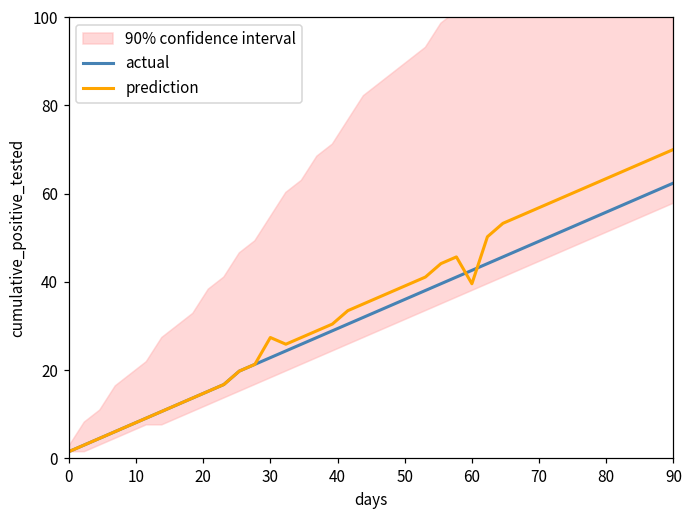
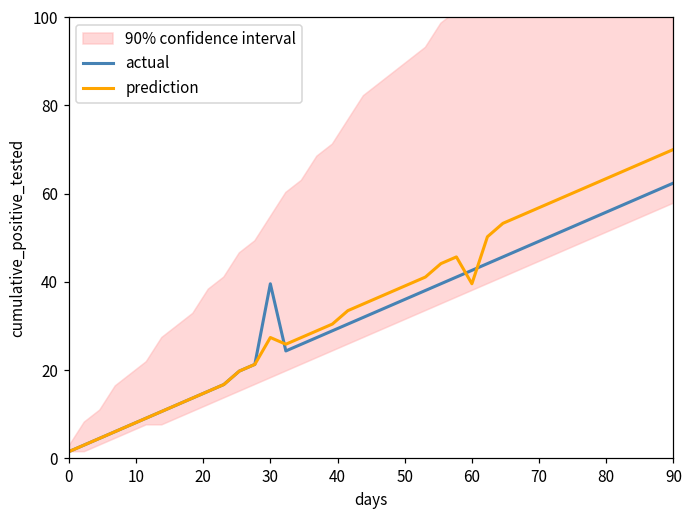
  {
    "actual": {
-     "30": 23,
+     "30": 40,
      "60": 43,
      "90": 62
    },
    "prediction": {
      "30": 27,
      "60": 40,
      "90": 70
    }
  }
